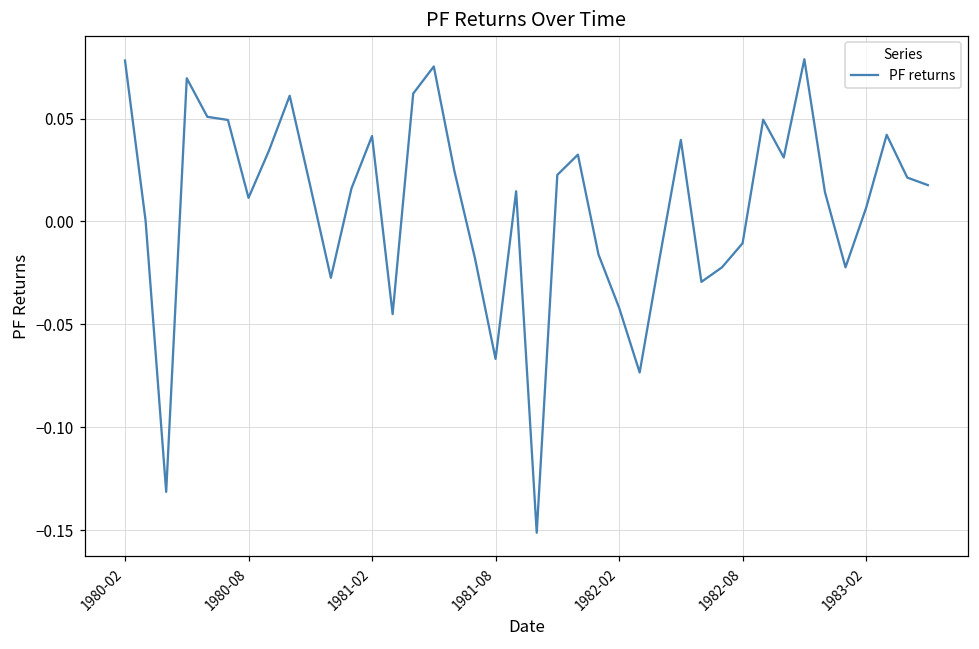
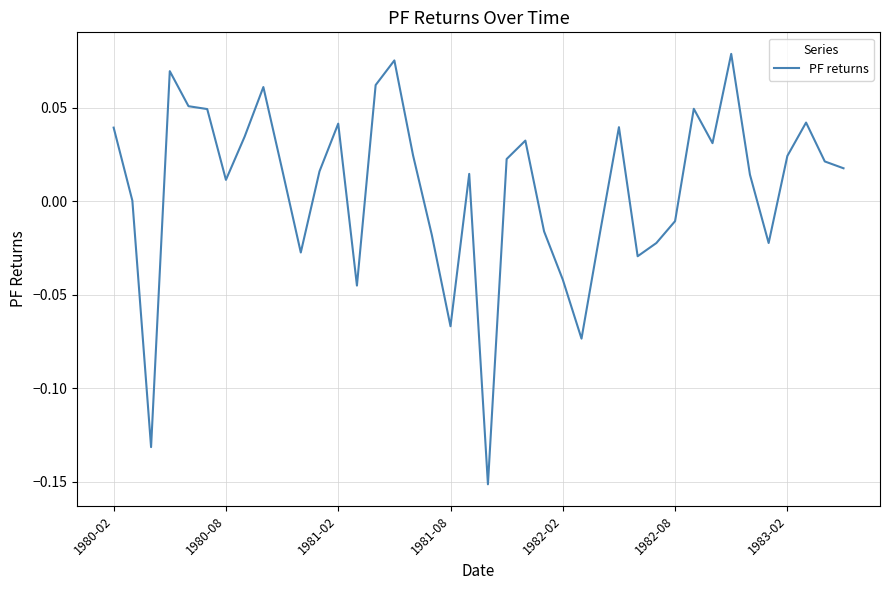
  {
-   "1980-02": 0.078,
+   "1980-02": 0.039,
    "1980-08": 0.011,
    "1981-02": 0.042,
    "1981-08": -0.067,
    "1982-02": -0.042,
    "1982-08": -0.011,
-   "1983-02": 0.007
+   "1983-02": 0.024
  }
